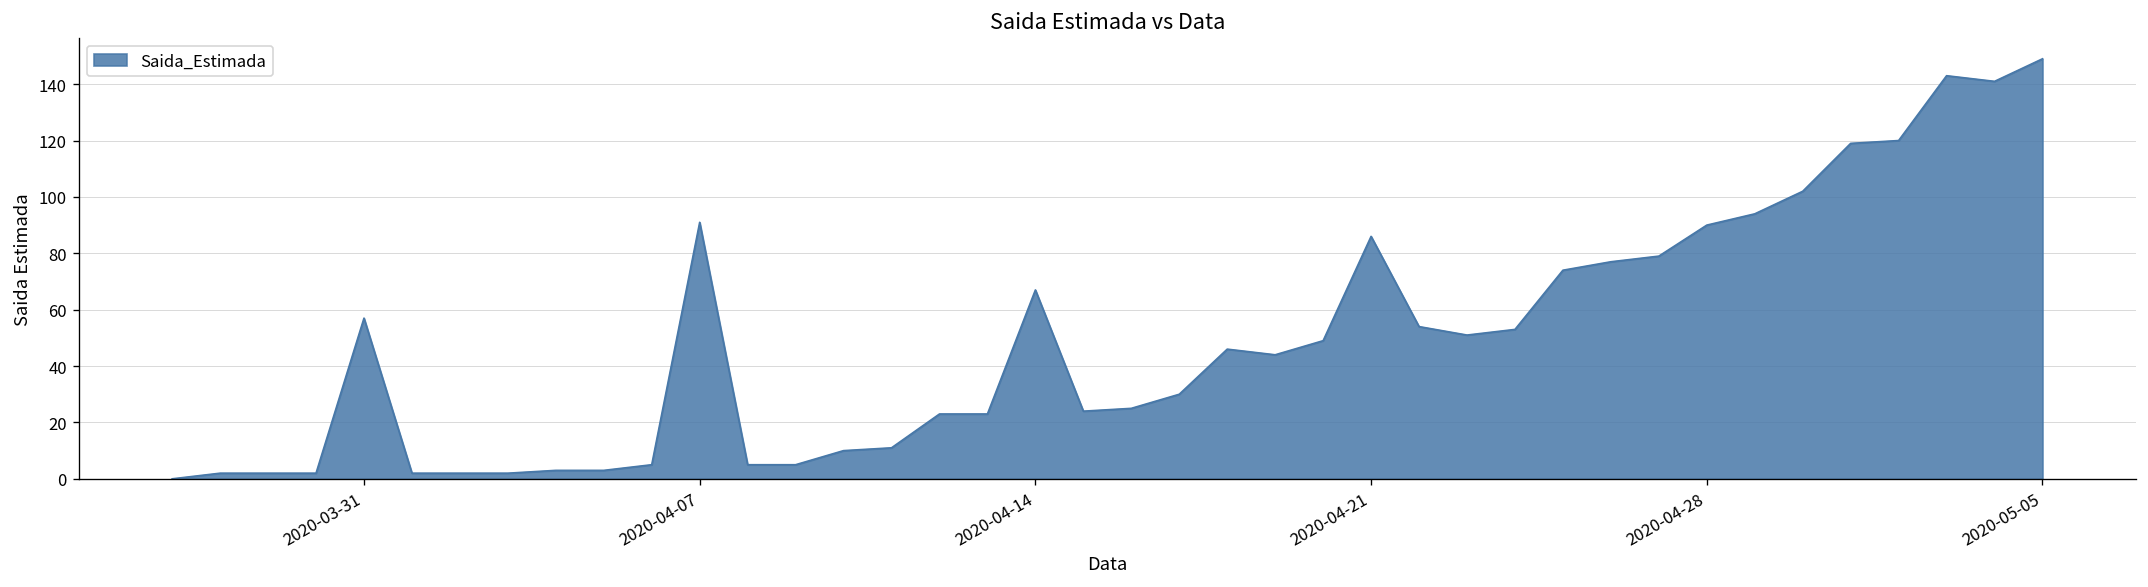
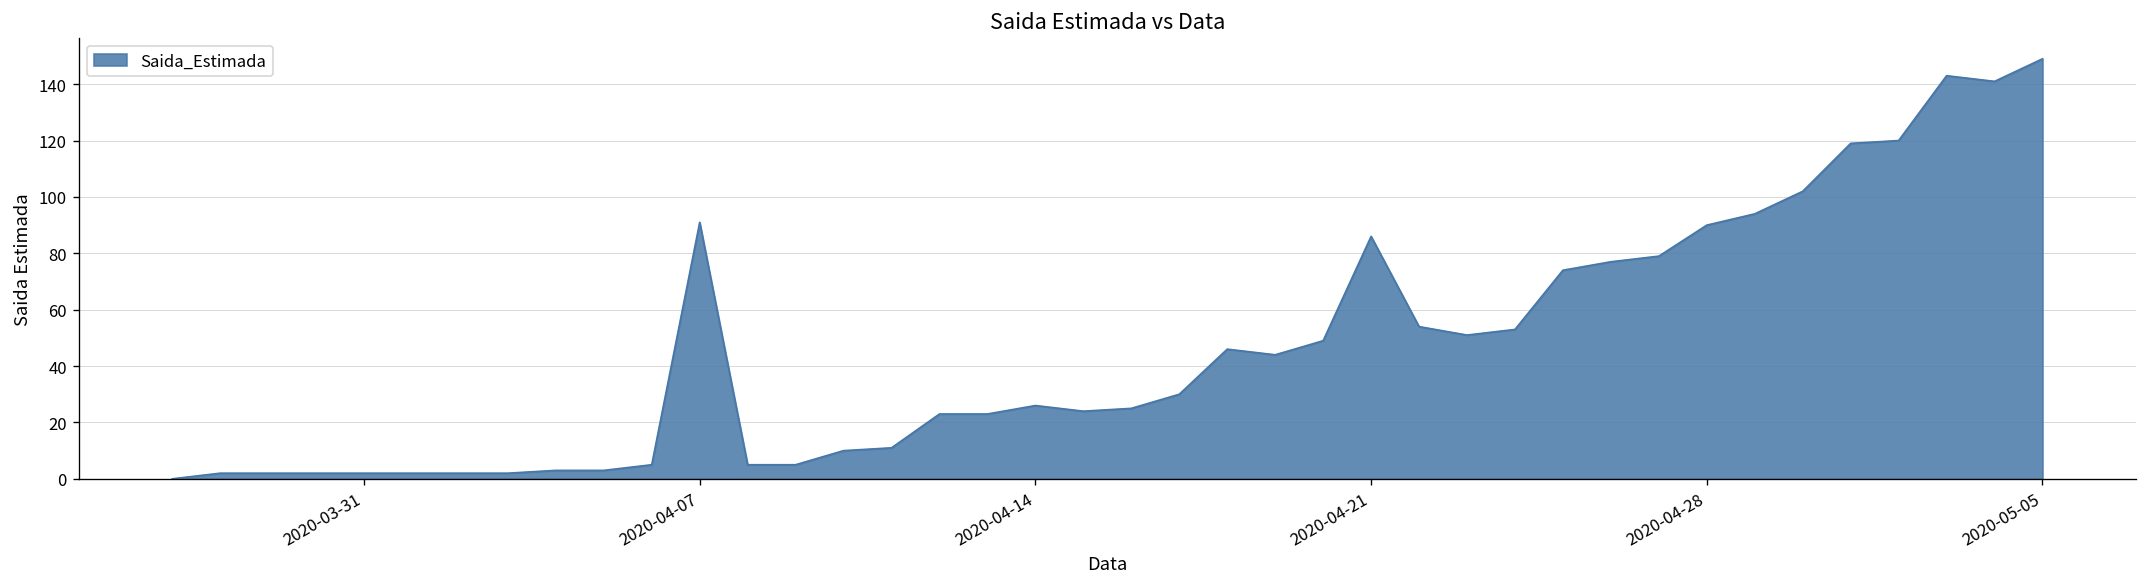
  {
-   "2020-03-31": 57,
+   "2020-03-31": 2,
    "2020-04-07": 91,
-   "2020-04-14": 67,
+   "2020-04-14": 26,
    "2020-04-21": 86,
    "2020-04-28": 90,
    "2020-05-05": 149
  }
